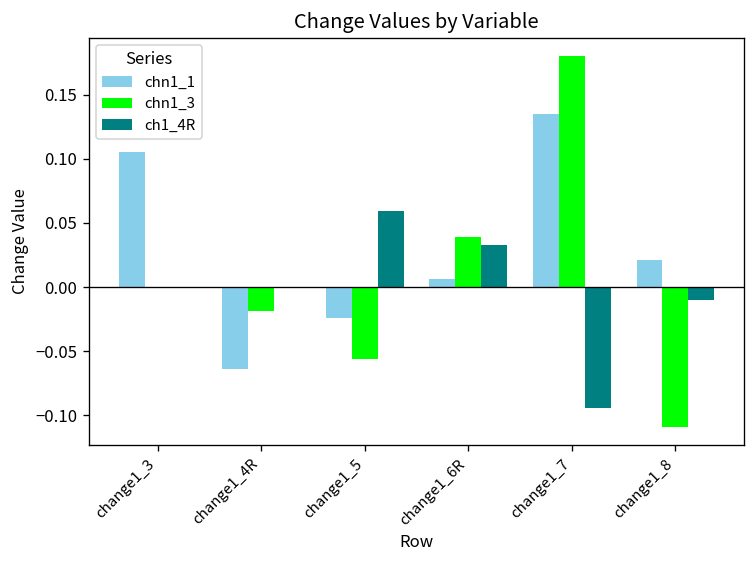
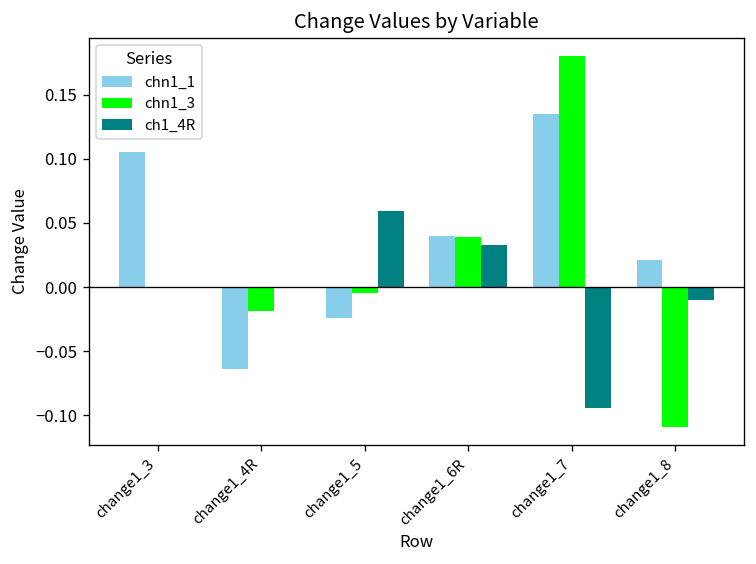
  {
    "chn1_1": {
      "change1_3": 0.105,
      "change1_4R": -0.064,
      "change1_5": -0.024,
-     "change1_6R": 0.006,
+     "change1_6R": 0.040,
      "change1_7": 0.135,
      "change1_8": 0.021
    },
    "chn1_3": {
      "change1_3": 0.000,
      "change1_4R": -0.019,
-     "change1_5": -0.056,
+     "change1_5": -0.005,
      "change1_6R": 0.039,
      "change1_7": 0.180,
      "change1_8": -0.109
    },
    "ch1_4R": {
      "change1_3": 0.000,
      "change1_4R": 0.000,
      "change1_5": 0.059,
      "change1_6R": 0.033,
      "change1_7": -0.094,
      "change1_8": -0.010
    }
  }
